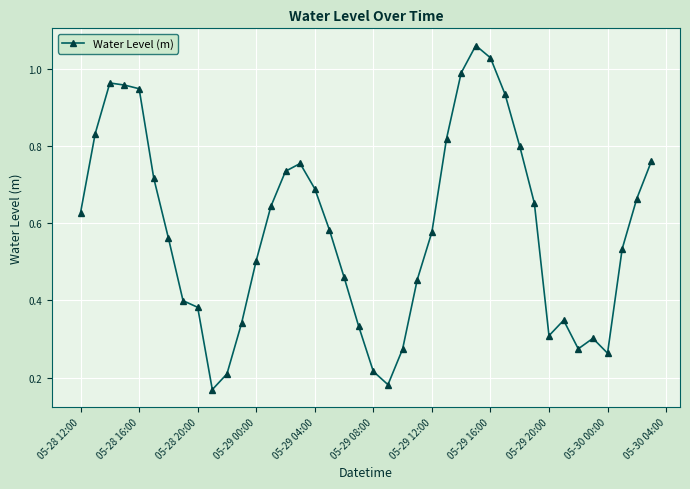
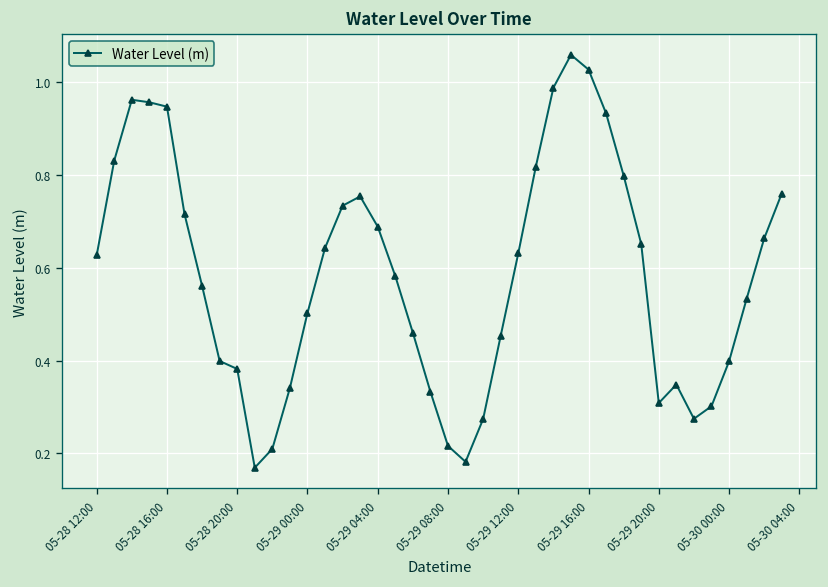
  {
    "05-28 12:00": 0.63,
    "05-28 16:00": 0.95,
    "05-28 20:00": 0.38,
    "05-29 00:00": 0.50,
    "05-29 04:00": 0.69,
    "05-29 08:00": 0.22,
-   "05-29 12:00": 0.58,
+   "05-29 12:00": 0.63,
    "05-29 16:00": 1.03,
    "05-29 20:00": 0.31,
-   "05-30 00:00": 0.26
+   "05-30 00:00": 0.40
  }
